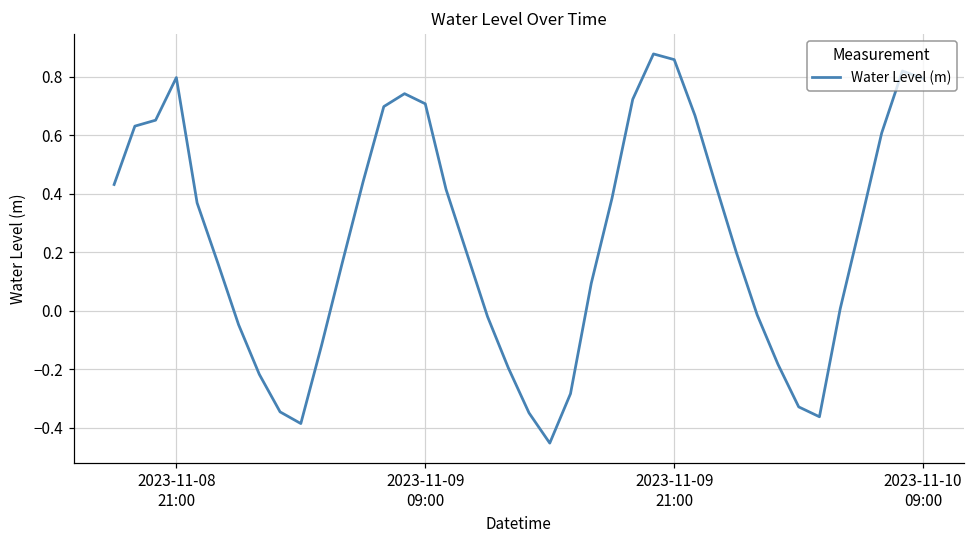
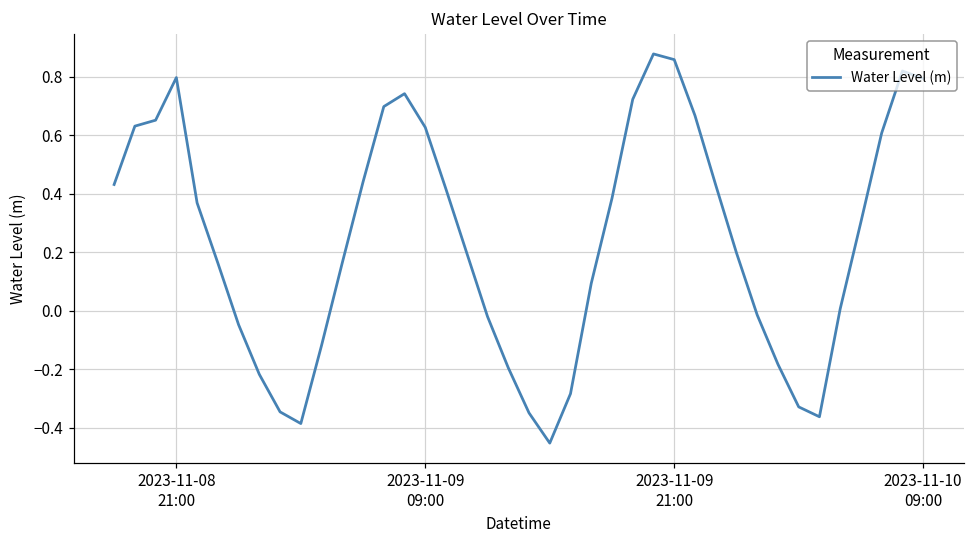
  {
    "2023-11-08 21:00": 0.80,
-   "2023-11-09 09:00": 0.71,
+   "2023-11-09 09:00": 0.63,
    "2023-11-09 21:00": 0.86
  }
